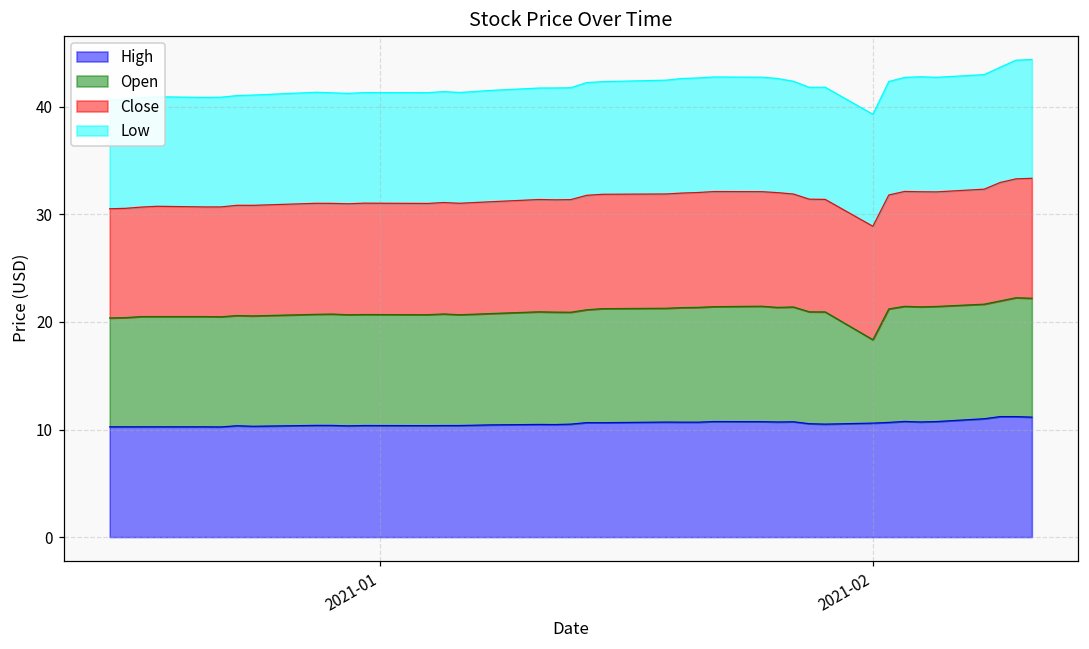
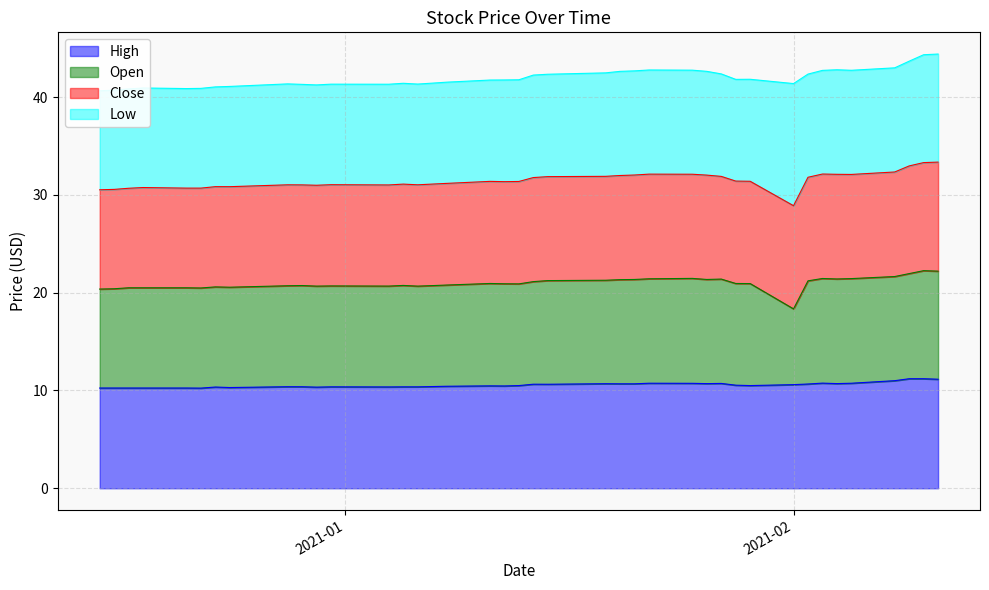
  {
    "High": {
      "2021-02": 11
    },
    "Open": {
      "2021-02": 8
    },
    "Close": {
      "2021-02": 11
    },
    "Low": {
-     "2021-02": 10
+     "2021-02": 12
    }
  }
